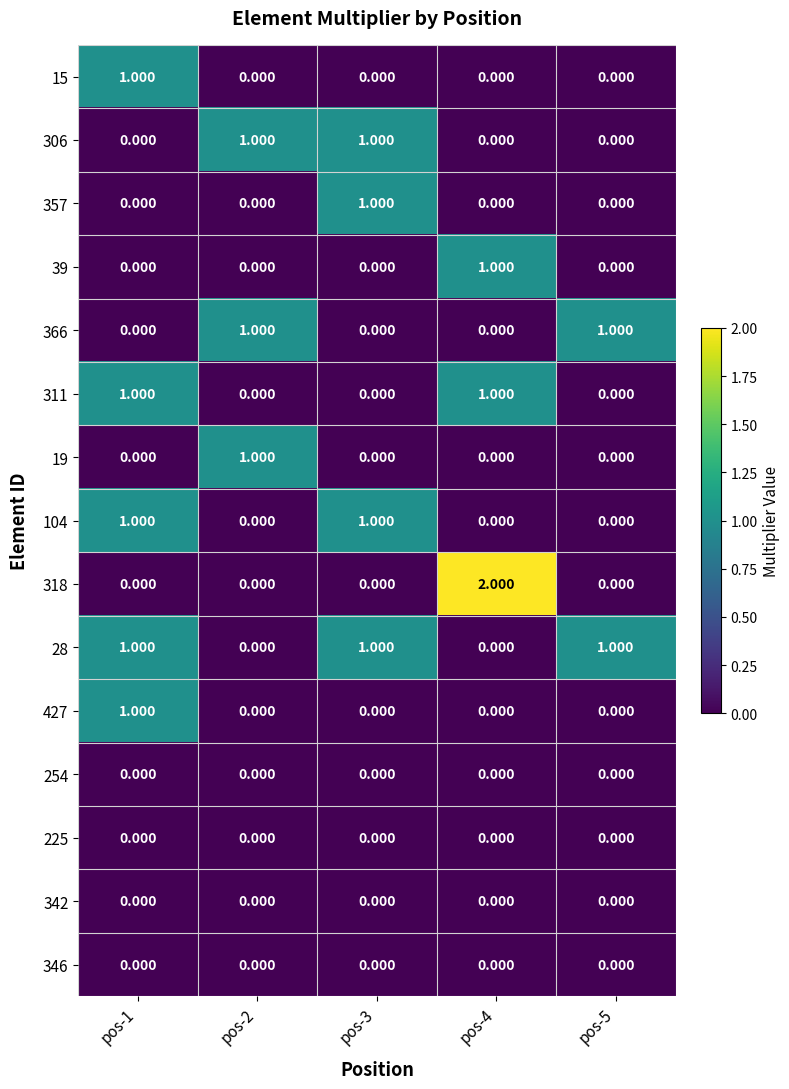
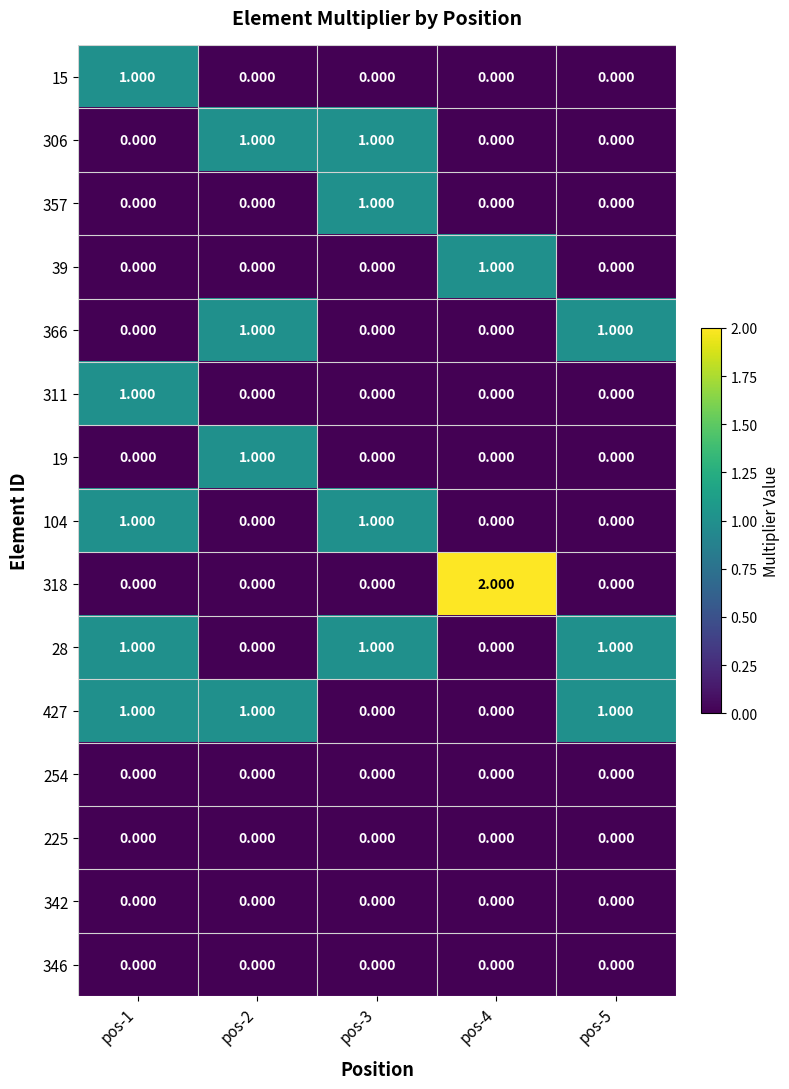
  {
    "15": {
      "pos-1": 1.000,
      "pos-2": 0.000,
      "pos-3": 0.000,
      "pos-4": 0.000,
      "pos-5": 0.000
    },
    "306": {
      "pos-1": 0.000,
      "pos-2": 1.000,
      "pos-3": 1.000,
      "pos-4": 0.000,
      "pos-5": 0.000
    },
    "357": {
      "pos-1": 0.000,
      "pos-2": 0.000,
      "pos-3": 1.000,
      "pos-4": 0.000,
      "pos-5": 0.000
    },
    "39": {
      "pos-1": 0.000,
      "pos-2": 0.000,
      "pos-3": 0.000,
      "pos-4": 1.000,
      "pos-5": 0.000
    },
    "366": {
      "pos-1": 0.000,
      "pos-2": 1.000,
      "pos-3": 0.000,
      "pos-4": 0.000,
      "pos-5": 1.000
    },
    "311": {
      "pos-1": 1.000,
      "pos-2": 0.000,
      "pos-3": 0.000,
-     "pos-4": 1.000,
+     "pos-4": 0.000,
      "pos-5": 0.000
    },
    "19": {
      "pos-1": 0.000,
      "pos-2": 1.000,
      "pos-3": 0.000,
      "pos-4": 0.000,
      "pos-5": 0.000
    },
    "104": {
      "pos-1": 1.000,
      "pos-2": 0.000,
      "pos-3": 1.000,
      "pos-4": 0.000,
      "pos-5": 0.000
    },
    "318": {
      "pos-1": 0.000,
      "pos-2": 0.000,
      "pos-3": 0.000,
      "pos-4": 2.000,
      "pos-5": 0.000
    },
    "28": {
      "pos-1": 1.000,
      "pos-2": 0.000,
      "pos-3": 1.000,
      "pos-4": 0.000,
      "pos-5": 1.000
    },
    "427": {
      "pos-1": 1.000,
-     "pos-2": 0.000,
+     "pos-2": 1.000,
      "pos-3": 0.000,
      "pos-4": 0.000,
-     "pos-5": 0.000
+     "pos-5": 1.000
    },
    "254": {
      "pos-1": 0.000,
      "pos-2": 0.000,
      "pos-3": 0.000,
      "pos-4": 0.000,
      "pos-5": 0.000
    },
    "225": {
      "pos-1": 0.000,
      "pos-2": 0.000,
      "pos-3": 0.000,
      "pos-4": 0.000,
      "pos-5": 0.000
    },
    "342": {
      "pos-1": 0.000,
      "pos-2": 0.000,
      "pos-3": 0.000,
      "pos-4": 0.000,
      "pos-5": 0.000
    },
    "346": {
      "pos-1": 0.000,
      "pos-2": 0.000,
      "pos-3": 0.000,
      "pos-4": 0.000,
      "pos-5": 0.000
    }
  }
